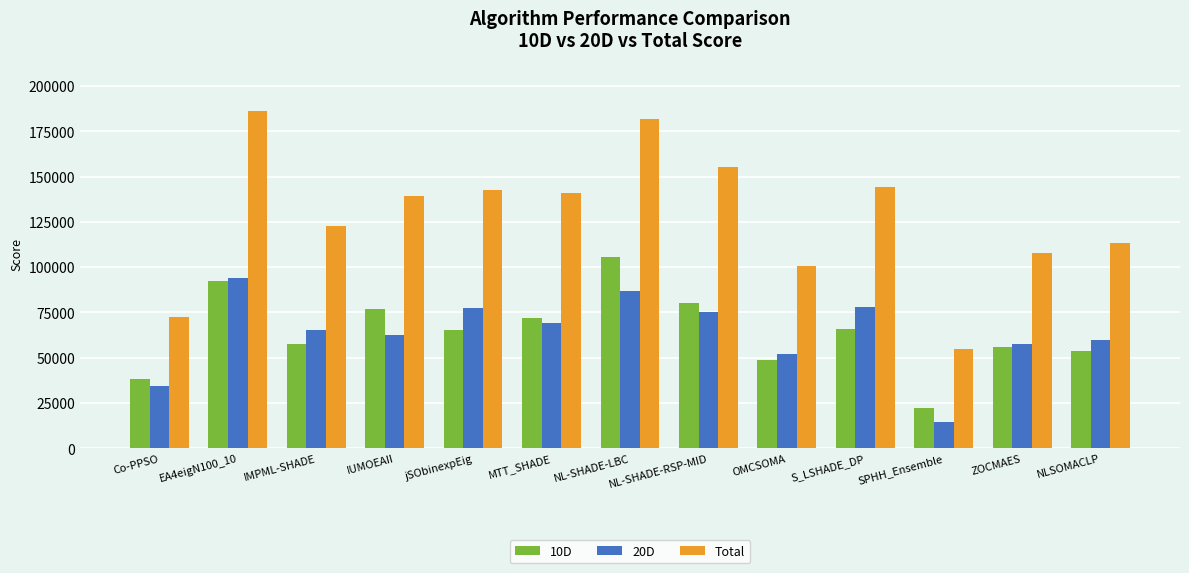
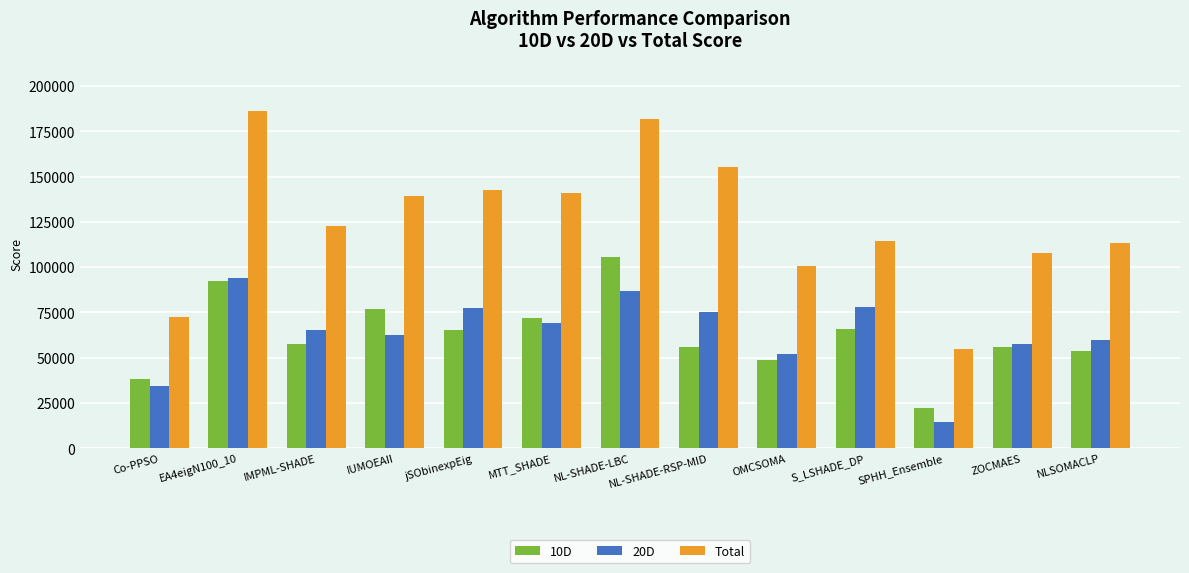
  {
    "10D": {
      "Co-PPSO": 38000,
      "EA4eigN100_10": 92000,
      "IMPML-SHADE": 57000,
      "IUMOEAII": 77000,
      "jSObinexpEig": 65000,
      "MTT_SHADE": 72000,
      "NL-SHADE-LBC": 106000,
-     "NL-SHADE-RSP-MID": 80000,
+     "NL-SHADE-RSP-MID": 56000,
      "OMCSOMA": 49000,
      "S_LSHADE_DP": 66000,
      "SPHH_Ensemble": 23000,
      "ZOCMAES": 56000,
      "NLSOMACLP": 54000
    },
    "20D": {
      "Co-PPSO": 34000,
      "EA4eigN100_10": 94000,
      "IMPML-SHADE": 65000,
      "IUMOEAII": 62000,
      "jSObinexpEig": 77000,
      "MTT_SHADE": 69000,
      "NL-SHADE-LBC": 87000,
      "NL-SHADE-RSP-MID": 75000,
      "OMCSOMA": 52000,
      "S_LSHADE_DP": 78000,
      "SPHH_Ensemble": 15000,
      "ZOCMAES": 58000,
      "NLSOMACLP": 60000
    },
    "Total": {
      "Co-PPSO": 72000,
      "EA4eigN100_10": 186000,
      "IMPML-SHADE": 123000,
      "IUMOEAII": 140000,
      "jSObinexpEig": 143000,
      "MTT_SHADE": 141000,
      "NL-SHADE-LBC": 182000,
      "NL-SHADE-RSP-MID": 155000,
      "OMCSOMA": 100000,
-     "S_LSHADE_DP": 144000,
+     "S_LSHADE_DP": 115000,
      "SPHH_Ensemble": 55000,
      "ZOCMAES": 108000,
      "NLSOMACLP": 114000
    }
  }
